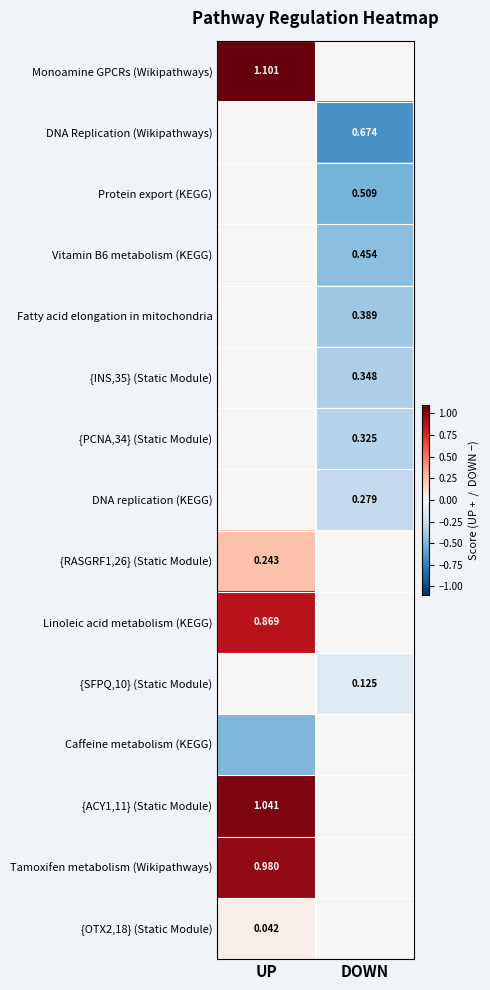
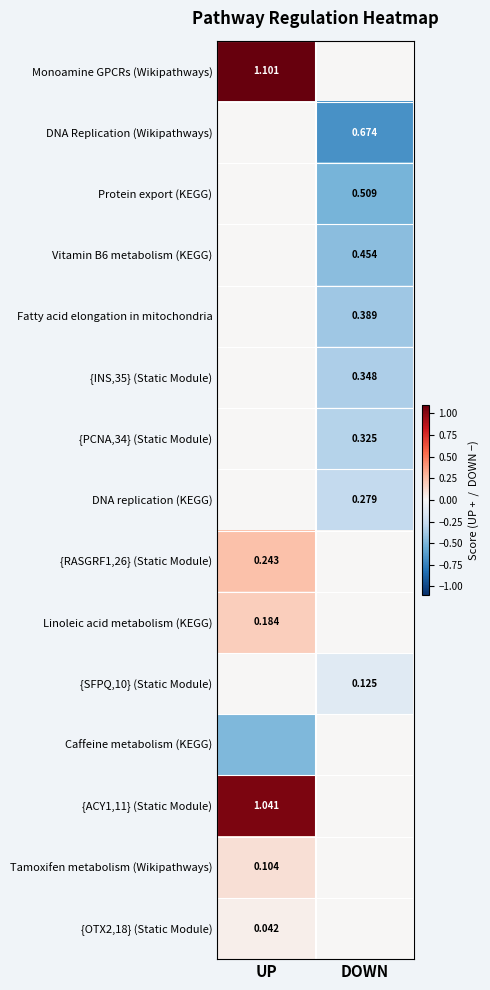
  {
    "Monoamine GPCRs (Wikipathways)": {
      "UP": 1.101
    },
    "DNA Replication (Wikipathways)": {
      "DOWN": 0.674
    },
    "Protein export (KEGG)": {
      "DOWN": 0.509
    },
    "Vitamin B6 metabolism (KEGG)": {
      "DOWN": 0.454
    },
    "Fatty acid elongation in mitochondria": {
      "DOWN": 0.389
    },
    "{INS,35} (Static Module)": {
      "DOWN": 0.348
    },
    "{PCNA,34} (Static Module)": {
      "DOWN": 0.325
    },
    "DNA replication (KEGG)": {
      "DOWN": 0.279
    },
    "{RASGRF1,26} (Static Module)": {
      "UP": 0.243
    },
    "Linoleic acid metabolism (KEGG)": {
-     "UP": 0.869
+     "UP": 0.184
    },
    "{SFPQ,10} (Static Module)": {
      "DOWN": 0.125
    },
    "{ACY1,11} (Static Module)": {
      "UP": 1.041
    },
    "Tamoxifen metabolism (Wikipathways)": {
-     "UP": 0.980
+     "UP": 0.104
    },
    "{OTX2,18} (Static Module)": {
      "UP": 0.042
    }
  }
